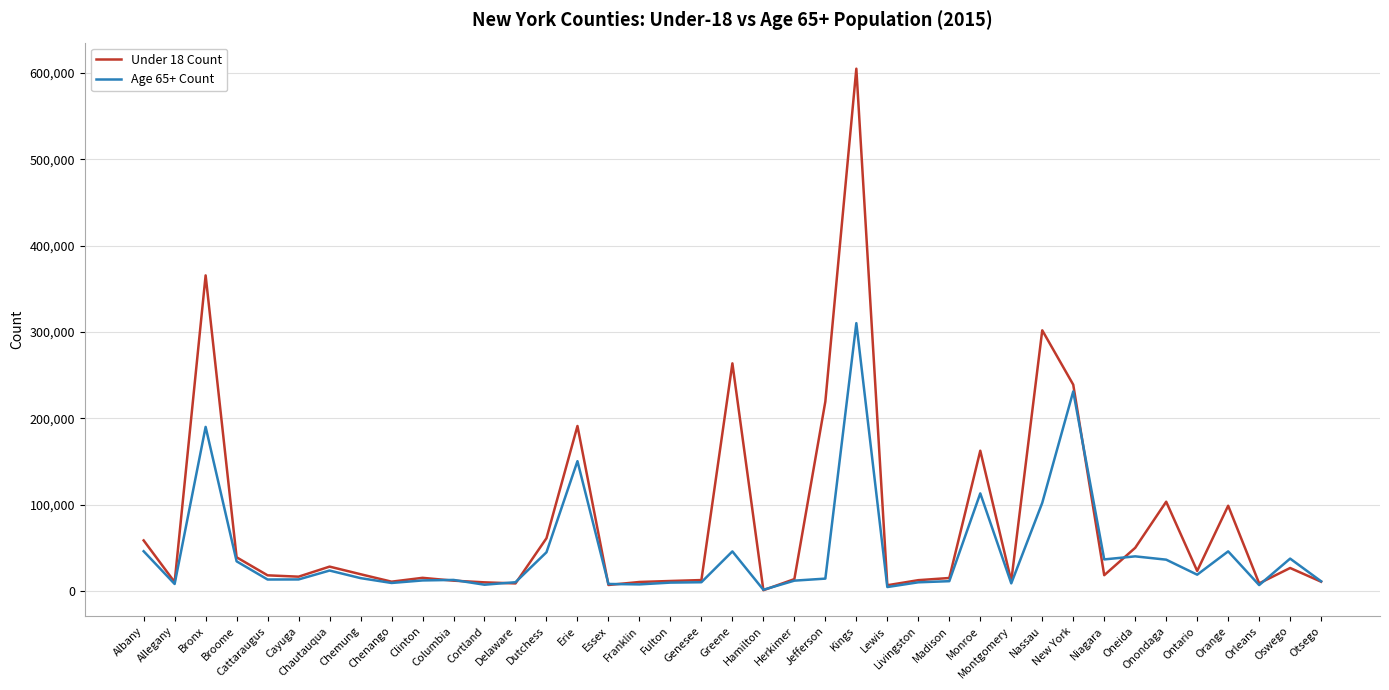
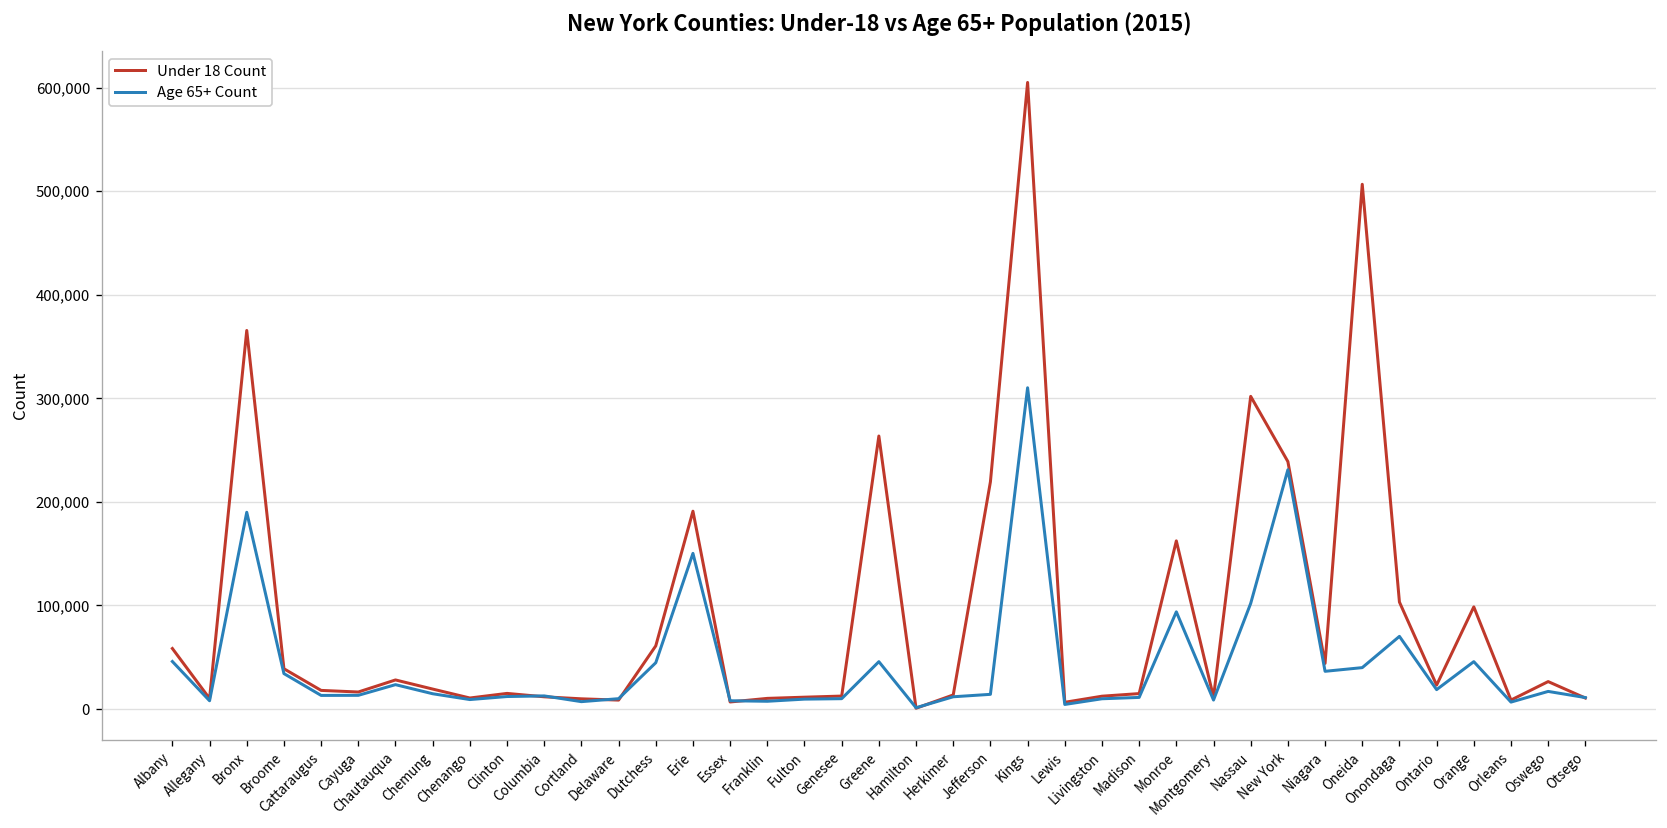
  {
    "Under 18 Count": {
      "Albany": "60,000",
      "Bronx": "370,000",
      "Broome": "40,000",
      "Cattaraugus": "20,000",
      "Cayuga": "20,000",
      "Chautauqua": "30,000",
      "Chemung": "20,000",
      "Clinton": "20,000",
      "Dutchess": "60,000",
      "Erie": "190,000",
      "Greene": "260,000",
      "Jefferson": "220,000",
      "Kings": "610,000",
      "Madison": "10,000",
      "Monroe": "160,000",
      "Nassau": "300,000",
      "New York": "240,000",
-     "Niagara": "20,000",
-     "Oneida": "50,000",
+     "Niagara": "40,000",
+     "Oneida": "510,000",
      "Onondaga": "100,000",
      "Ontario": "20,000",
      "Orange": "100,000",
      "Oswego": "30,000"
    },
    "Age 65+ Count": {
      "Albany": "50,000",
      "Bronx": "190,000",
      "Broome": "30,000",
      "Cattaraugus": "10,000",
      "Cayuga": "10,000",
      "Chautauqua": "20,000",
      "Chemung": "10,000",
      "Clinton": "10,000",
      "Dutchess": "40,000",
      "Erie": "150,000",
      "Greene": "50,000",
      "Jefferson": "10,000",
      "Kings": "310,000",
      "Madison": "10,000",
-     "Monroe": "110,000",
+     "Monroe": "90,000",
      "Nassau": "100,000",
      "New York": "230,000",
      "Niagara": "40,000",
      "Oneida": "40,000",
-     "Onondaga": "40,000",
+     "Onondaga": "70,000",
      "Ontario": "20,000",
      "Orange": "50,000",
-     "Oswego": "40,000"
+     "Oswego": "20,000"
    }
  }
